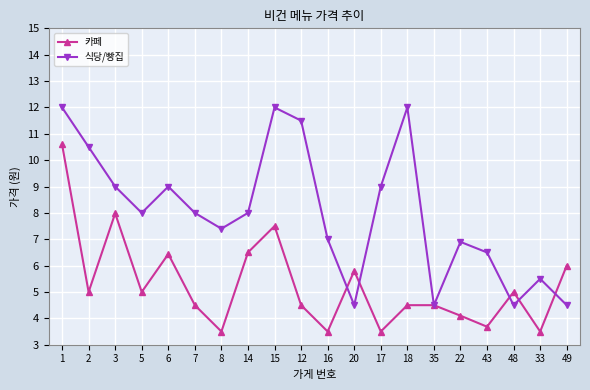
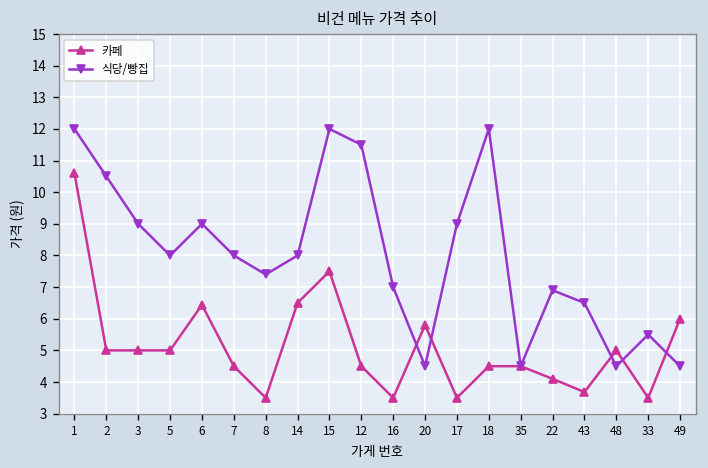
  {
    "카페": {
      "1": 10.6,
      "2": 5.0,
-     "3": 8.0,
+     "3": 5.0,
      "5": 5.0,
      "6": 6.4,
      "7": 4.5,
      "8": 3.5,
      "14": 6.5,
      "15": 7.5,
      "12": 4.5,
      "16": 3.5,
      "20": 5.8,
      "17": 3.5,
      "18": 4.5,
      "22": 4.1,
      "43": 3.7,
      "48": 5.0,
      "33": 3.5,
      "49": 6.0
    },
    "식당/빵집": {
      "1": 12.0,
      "2": 10.5,
      "3": 9.0,
      "5": 8.0,
      "6": 9.0,
      "7": 8.0,
      "8": 7.4,
      "14": 8.0,
      "15": 12.0,
      "12": 11.5,
      "16": 7.0,
      "20": 4.5,
      "17": 9.0,
      "18": 12.0,
      "22": 6.9,
      "43": 6.5,
      "48": 4.5,
      "33": 5.5,
      "49": 4.5
    }
  }
